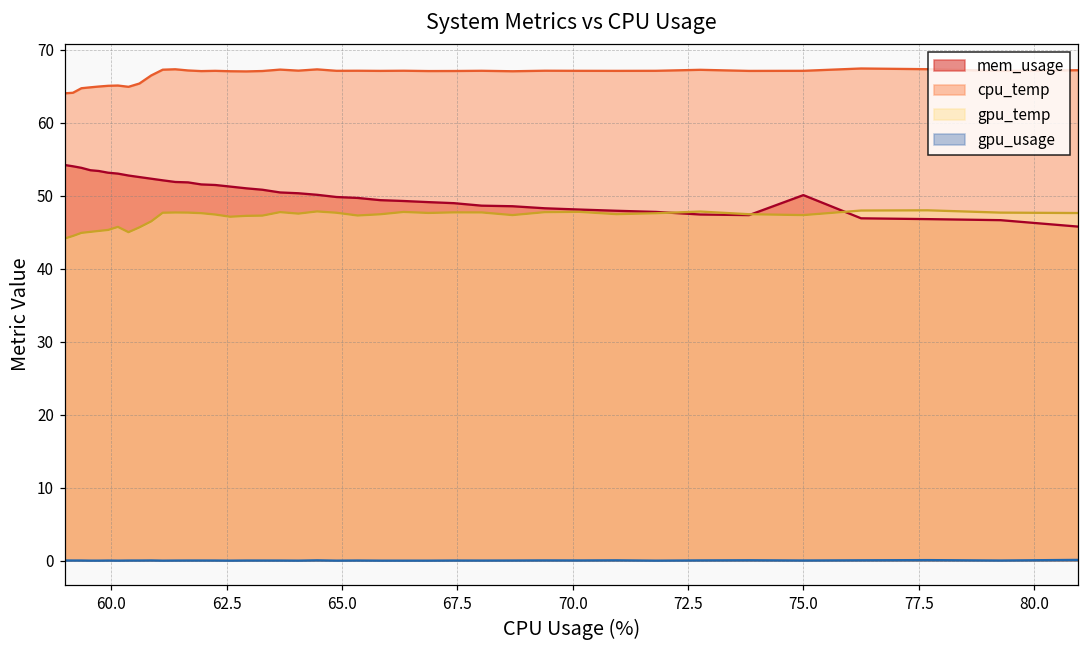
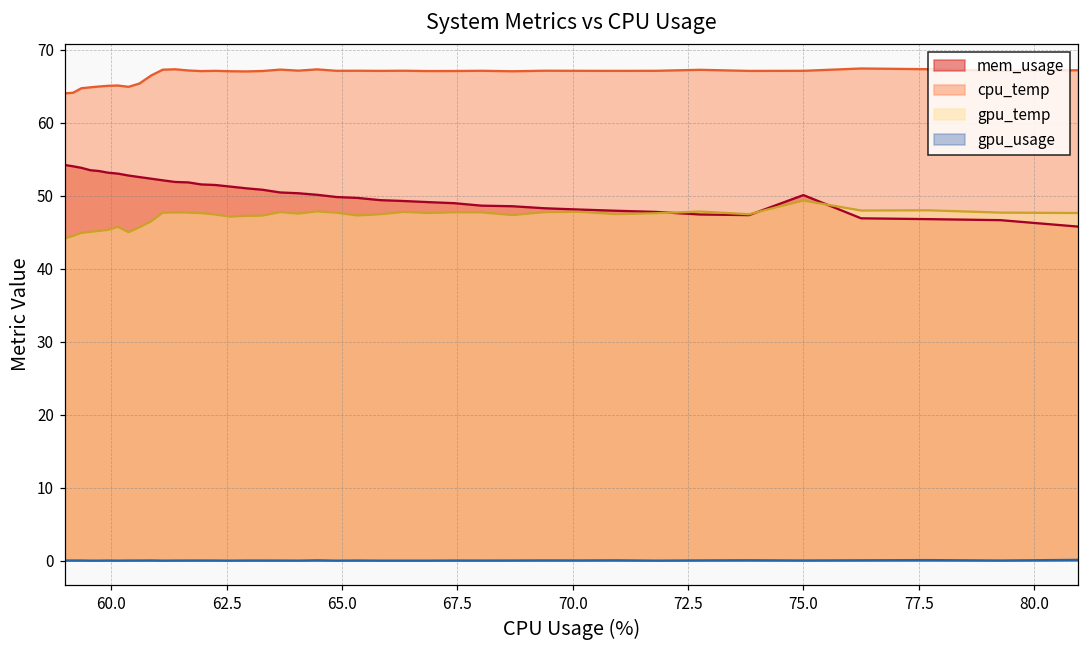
  {
    "mem_usage": {
      "75.0": 50
    },
    "cpu_temp": {
      "75.0": 67
    },
    "gpu_temp": {
-     "75.0": 47
+     "75.0": 49
    },
    "gpu_usage": {
      "75.0": 0
    }
  }
